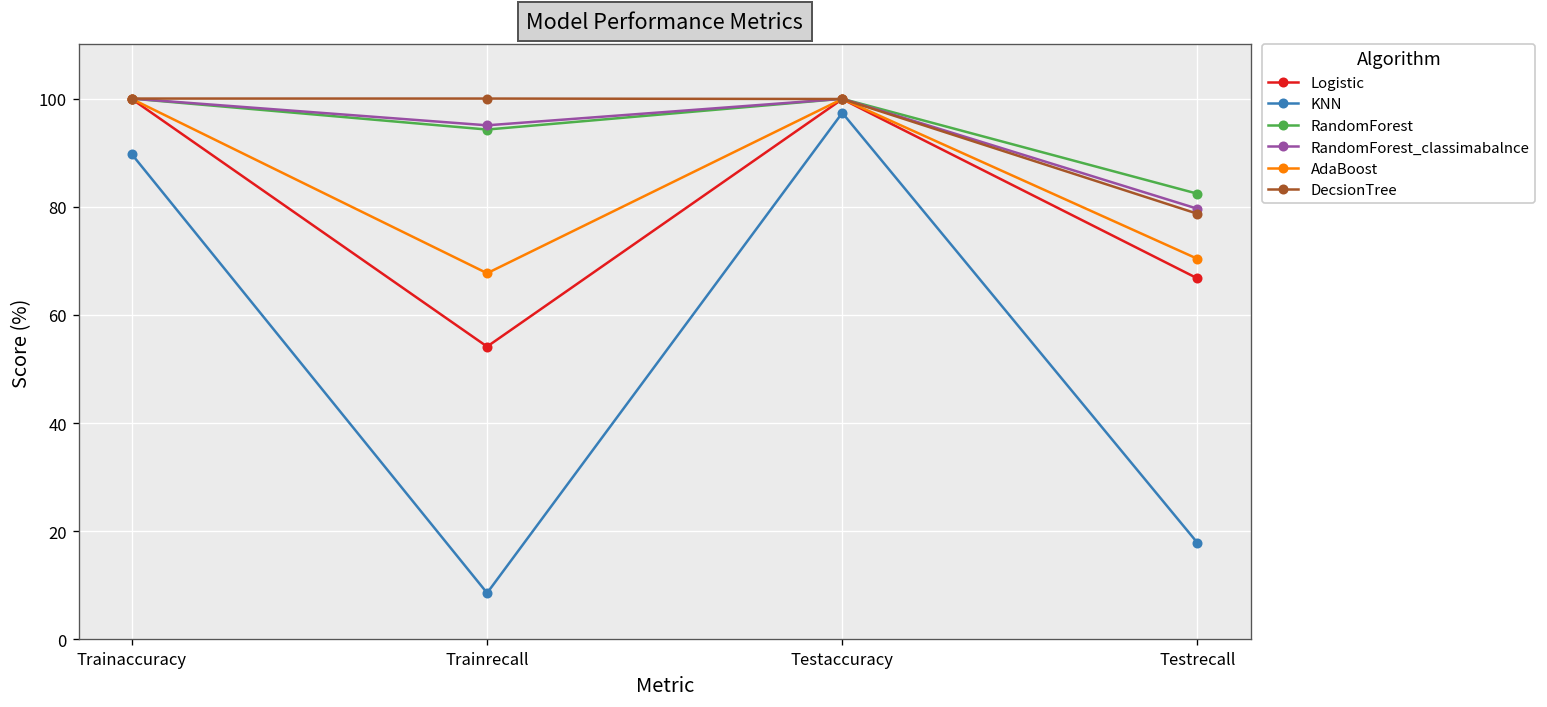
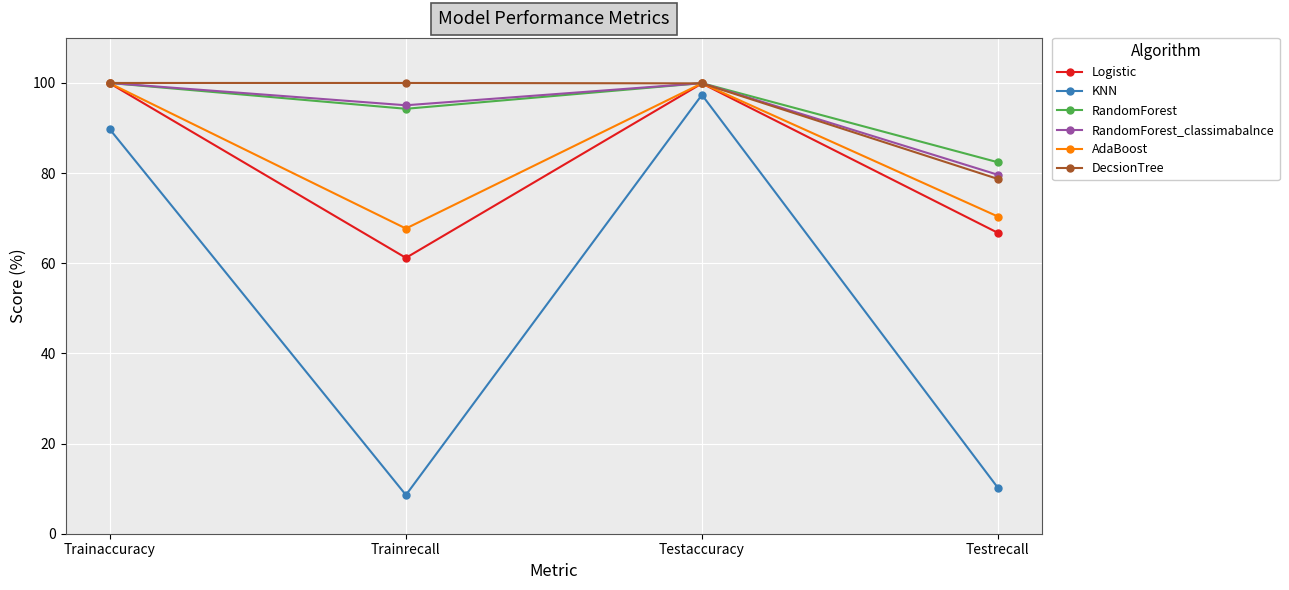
  {
    "Logistic": {
-     "Trainrecall": 54,
+     "Trainrecall": 61,
      "Testrecall": 67
    },
    "KNN": {
      "Trainaccuracy": 90,
      "Trainrecall": 9,
      "Testaccuracy": 97,
-     "Testrecall": 18
+     "Testrecall": 10
    },
    "RandomForest": {
      "Trainrecall": 94,
      "Testrecall": 82
    },
    "RandomForest_classimabalnce": {
      "Trainrecall": 95,
      "Testrecall": 80
    },
    "AdaBoost": {
      "Trainrecall": 68,
      "Testrecall": 70
    },
    "DecsionTree": {
      "Trainrecall": 100,
      "Testrecall": 79
    }
  }
